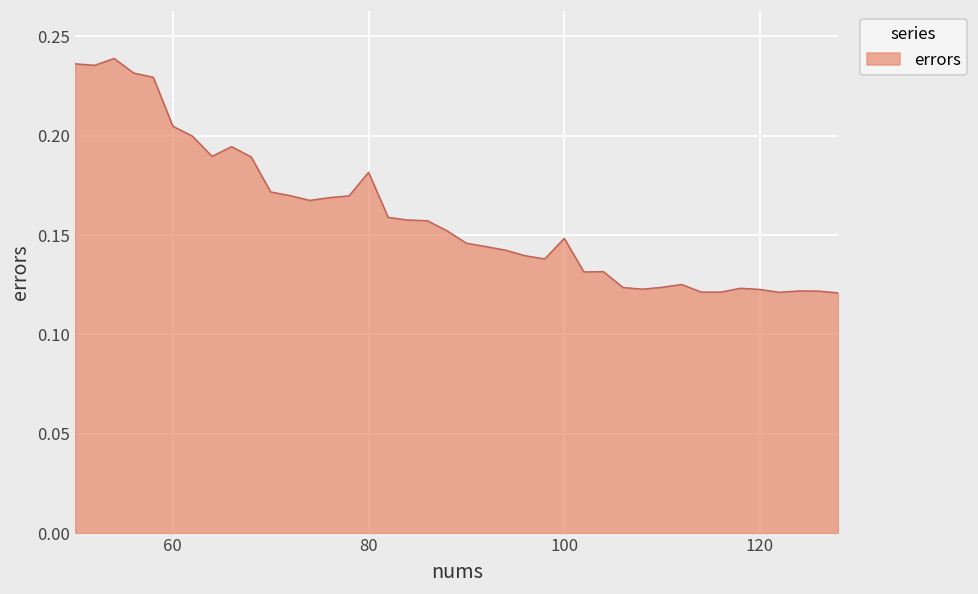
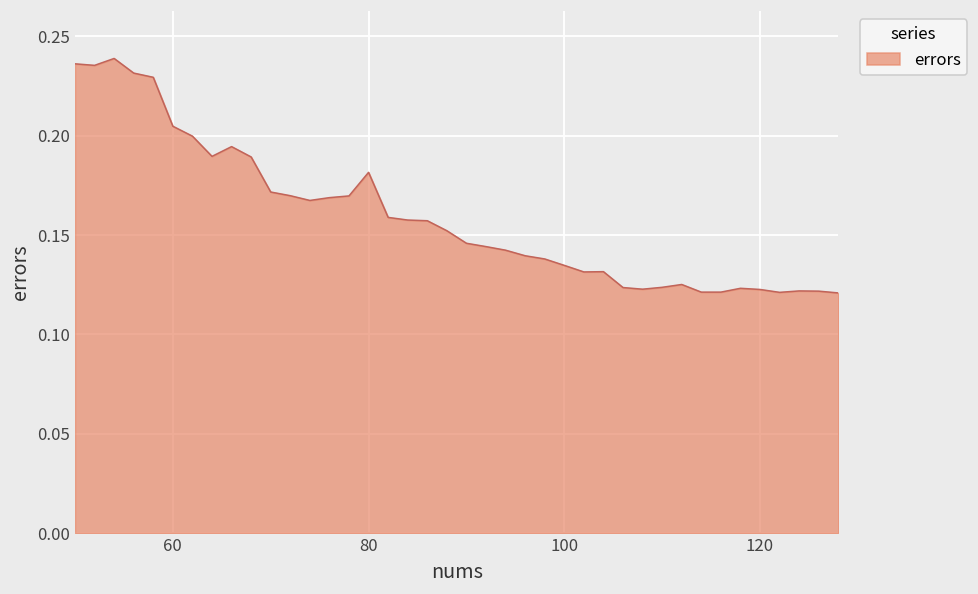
  {
    "60": 0.205,
    "80": 0.182,
-   "100": 0.148,
+   "100": 0.135,
    "120": 0.123
  }
